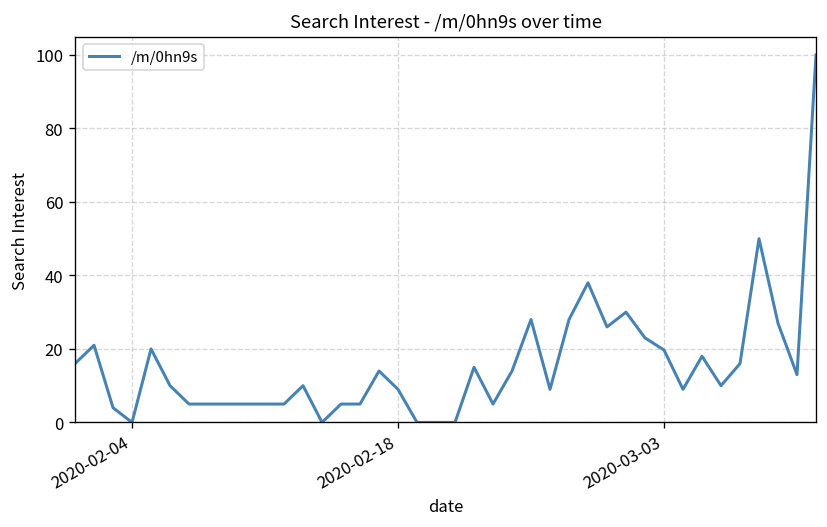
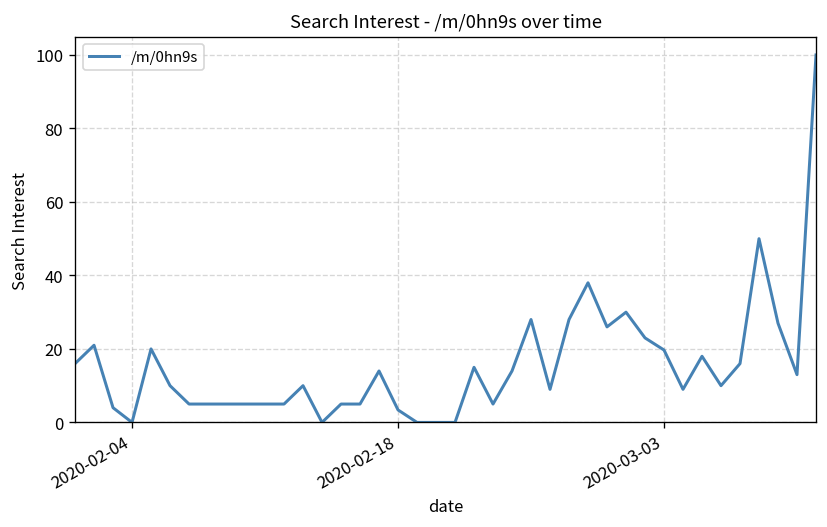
  {
    "2020-02-04": 0,
-   "2020-02-18": 9,
+   "2020-02-18": 3,
    "2020-03-03": 20
  }
